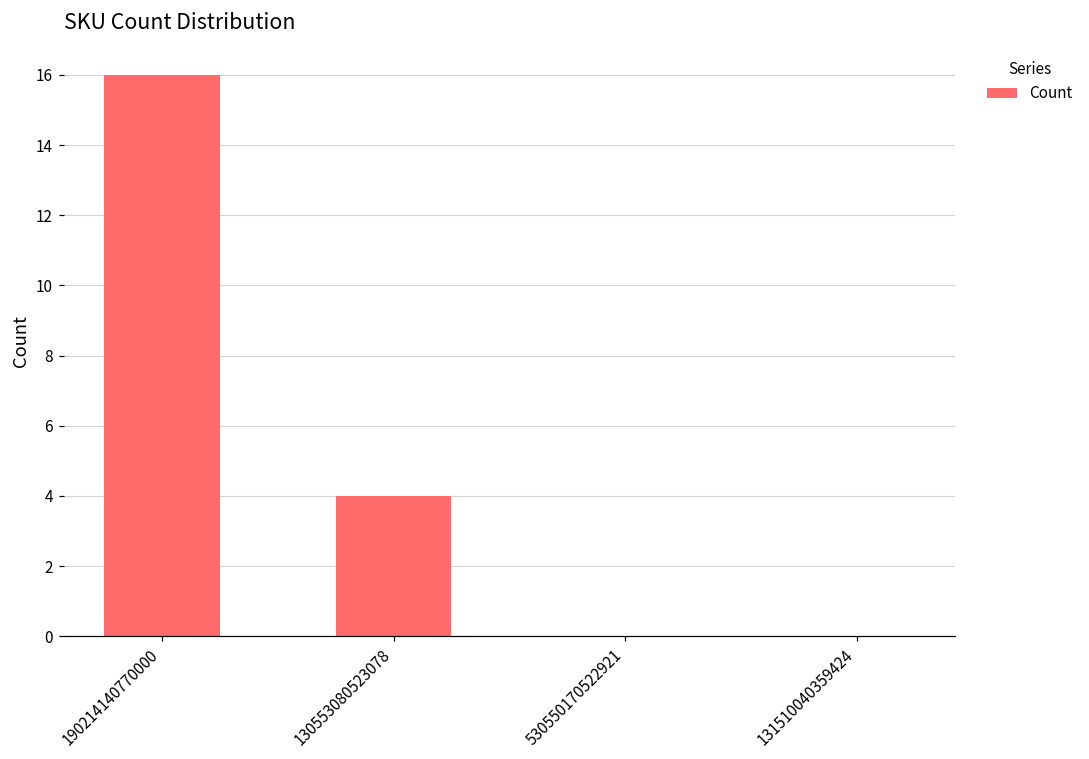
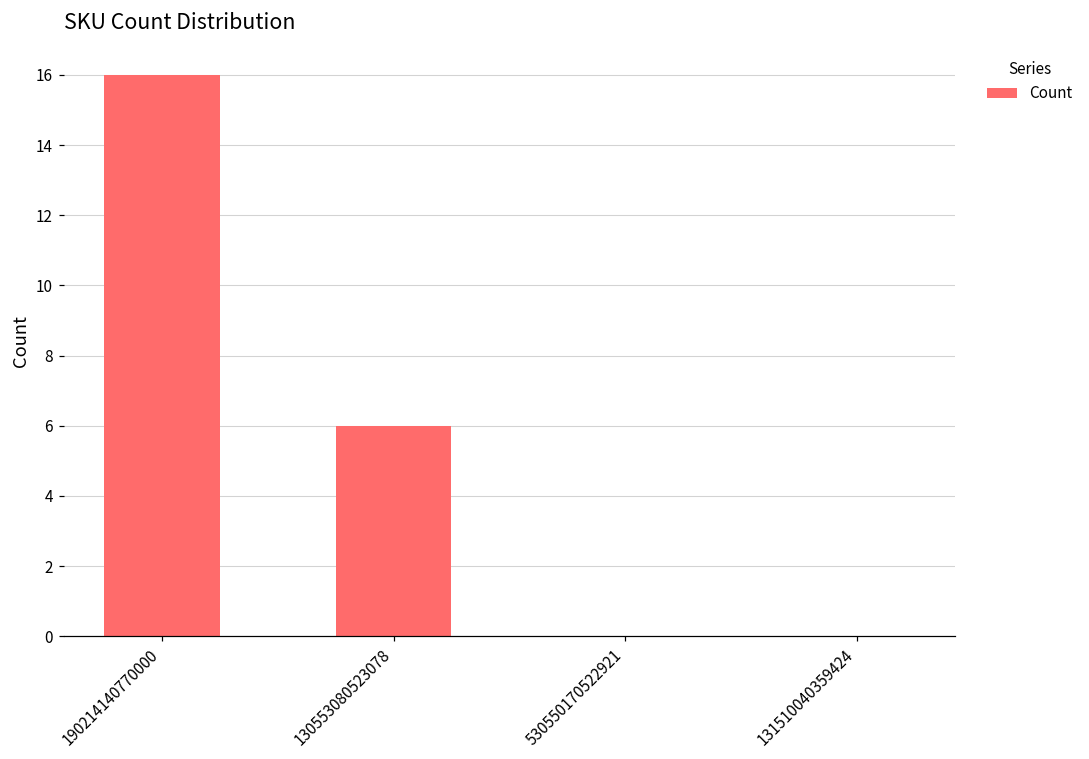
  {
    "190214140770000": 16,
-   "130553080523078": 4,
+   "130553080523078": 6,
    "530550170522921": 0,
    "131510040359424": 0
  }
